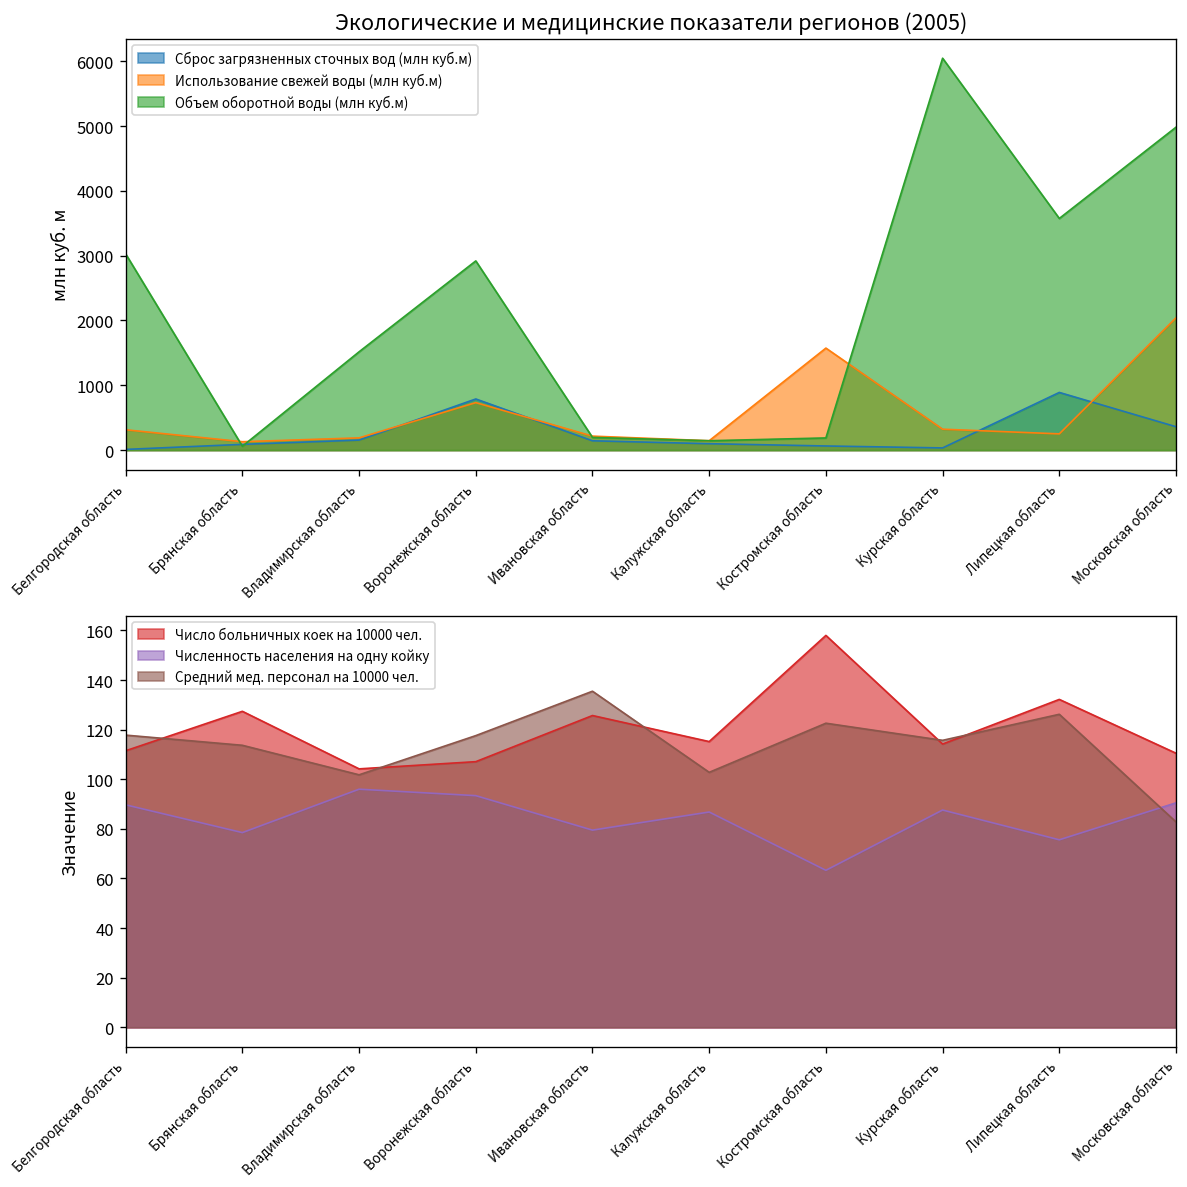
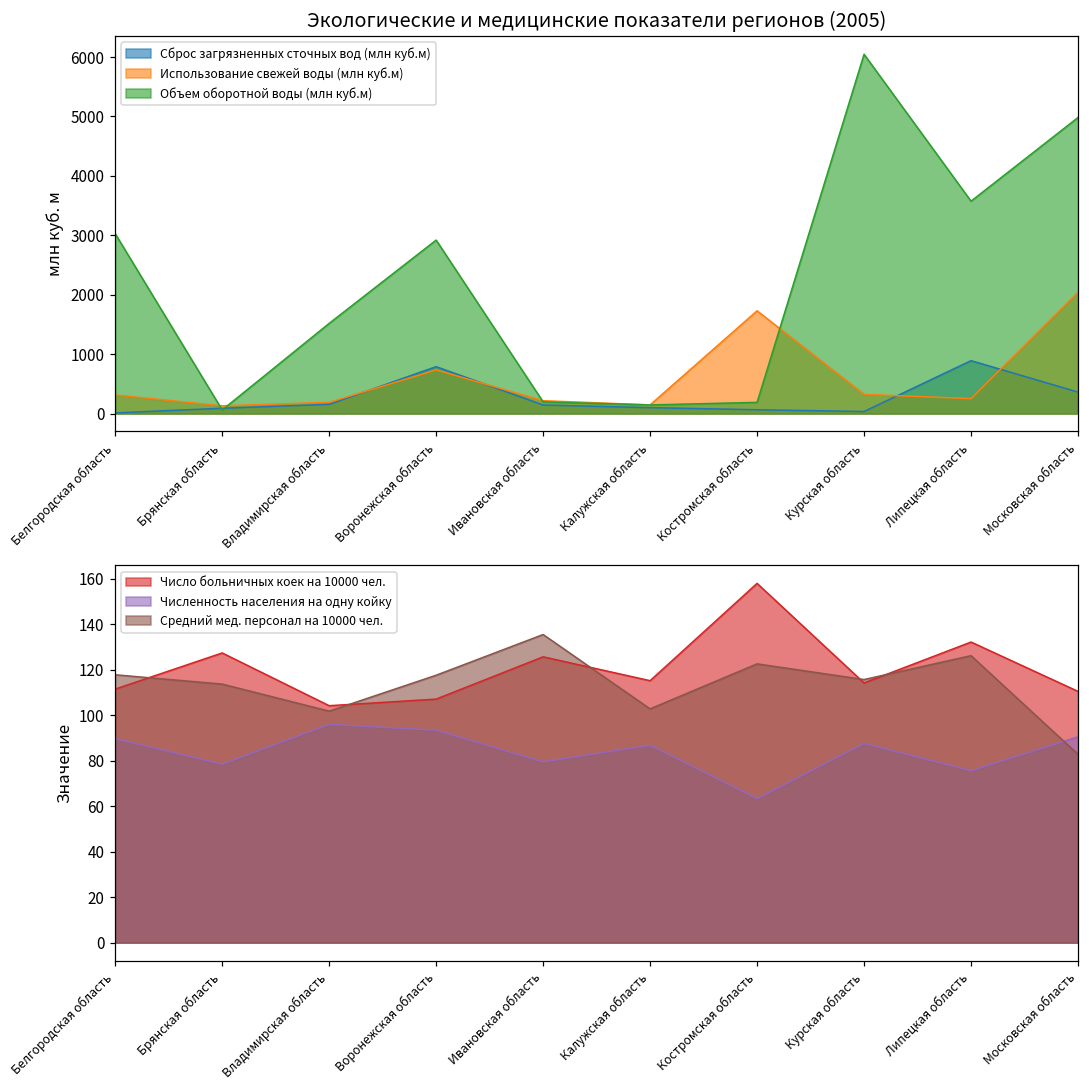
  {
    "Экологические и медицинские показатели регионов (2005)": {
      "Сброс загрязненных сточных вод (млн куб.м)": {
        "Белгородская область": 0,
        "Воронежская область": 800,
        "Ивановская область": 100,
        "Костромская область": 100,
        "Курская область": 0,
        "Липецкая область": 900,
        "Московская область": 400
      },
      "Использование свежей воды (млн куб.м)": {
        "Белгородская область": 300,
        "Воронежская область": 700,
-       "Костромская область": 1600,
+       "Костромская область": 1700,
        "Курская область": 300,
        "Липецкая область": 300,
        "Московская область": 2000
      },
      "Объем оборотной воды (млн куб.м)": {
        "Белгородская область": 3000,
        "Владимирская область": 1500,
        "Воронежская область": 2900,
        "Костромская область": 200,
        "Курская область": 6000,
        "Липецкая область": 3600,
        "Московская область": 5000
      }
    }
  }
